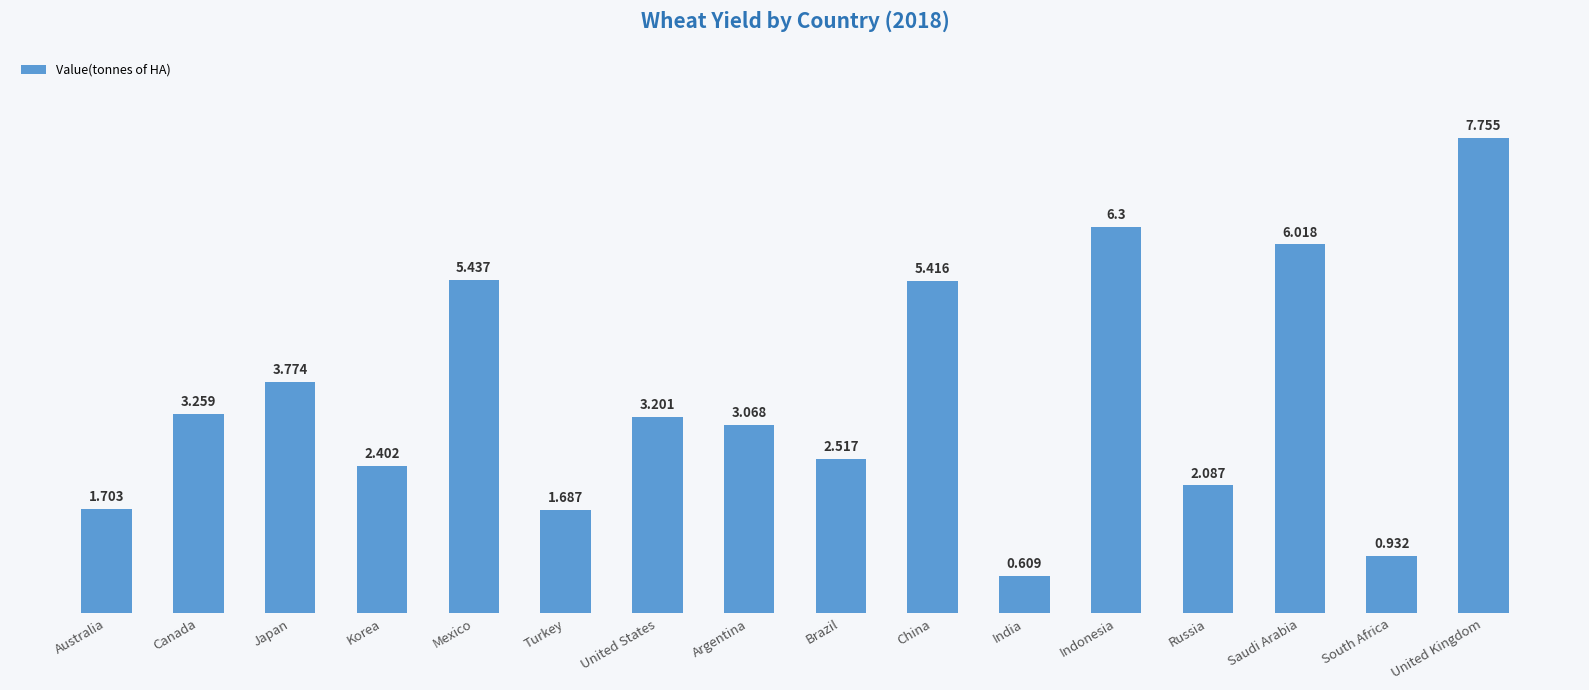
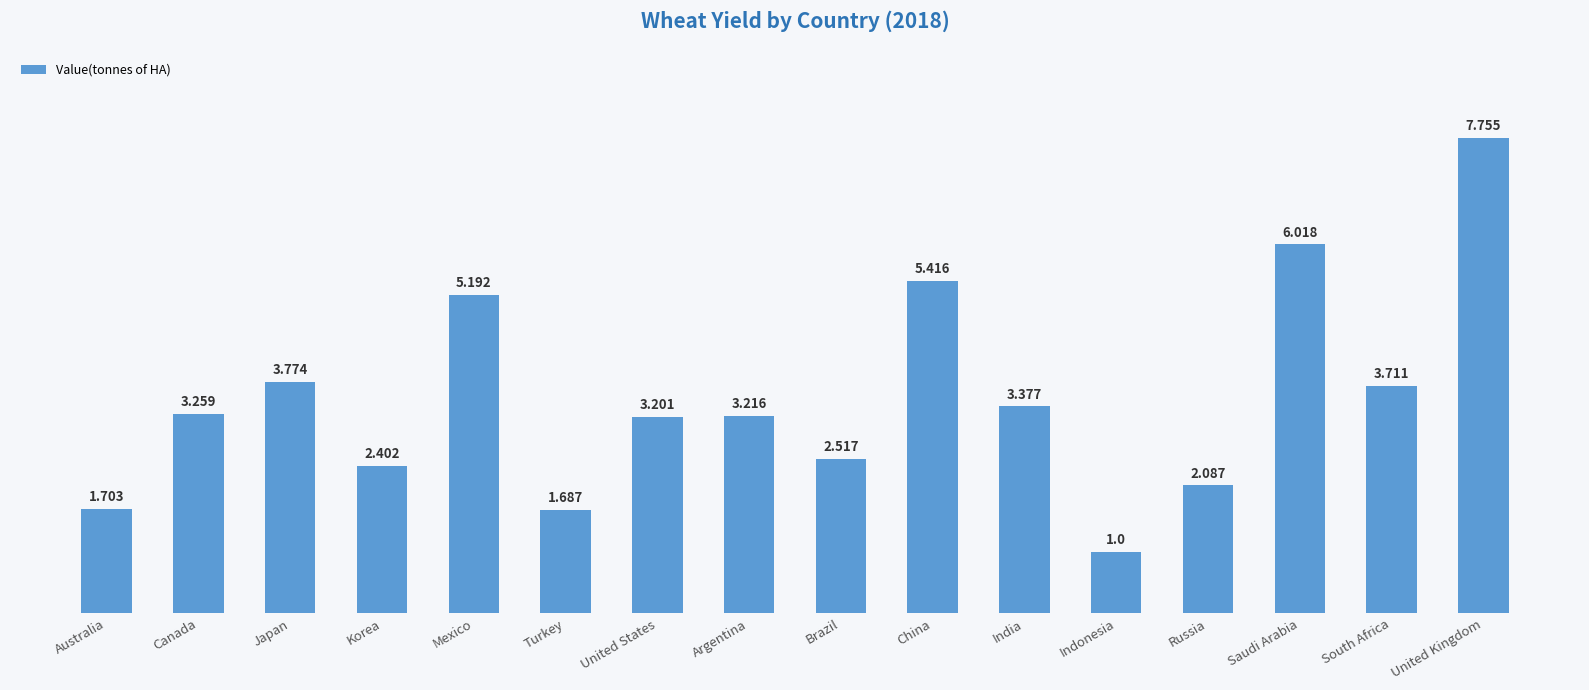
  {
    "Australia": 1.703,
    "Canada": 3.259,
    "Japan": 3.774,
    "Korea": 2.402,
-   "Mexico": 5.437,
+   "Mexico": 5.192,
    "Turkey": 1.687,
    "United States": 3.201,
-   "Argentina": 3.068,
+   "Argentina": 3.216,
    "Brazil": 2.517,
    "China": 5.416,
-   "India": 0.609,
-   "Indonesia": 6.3,
+   "India": 3.377,
+   "Indonesia": 1.0,
    "Russia": 2.087,
    "Saudi Arabia": 6.018,
-   "South Africa": 0.932,
+   "South Africa": 3.711,
    "United Kingdom": 7.755
  }
